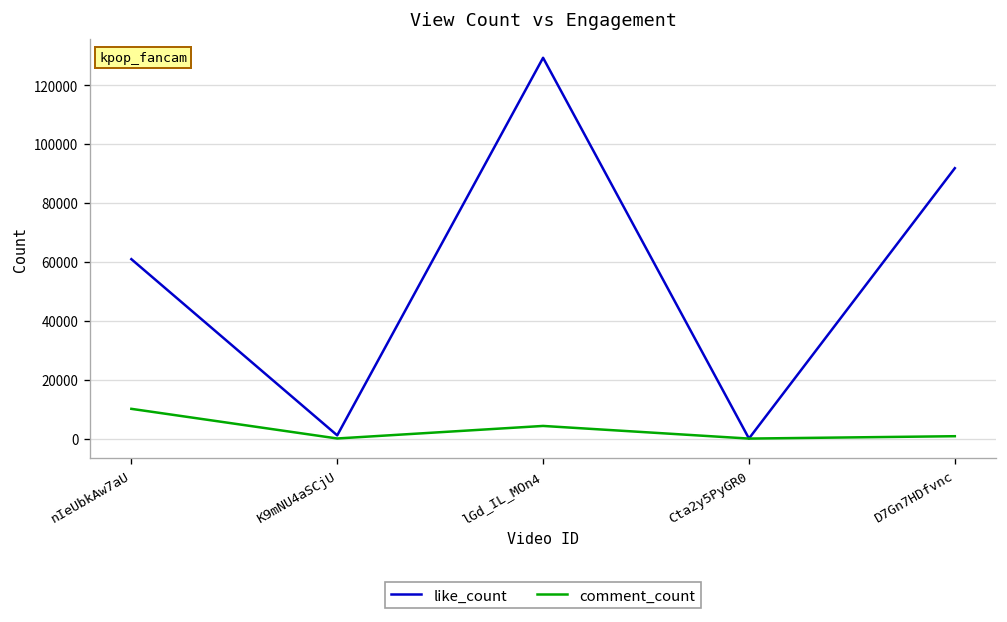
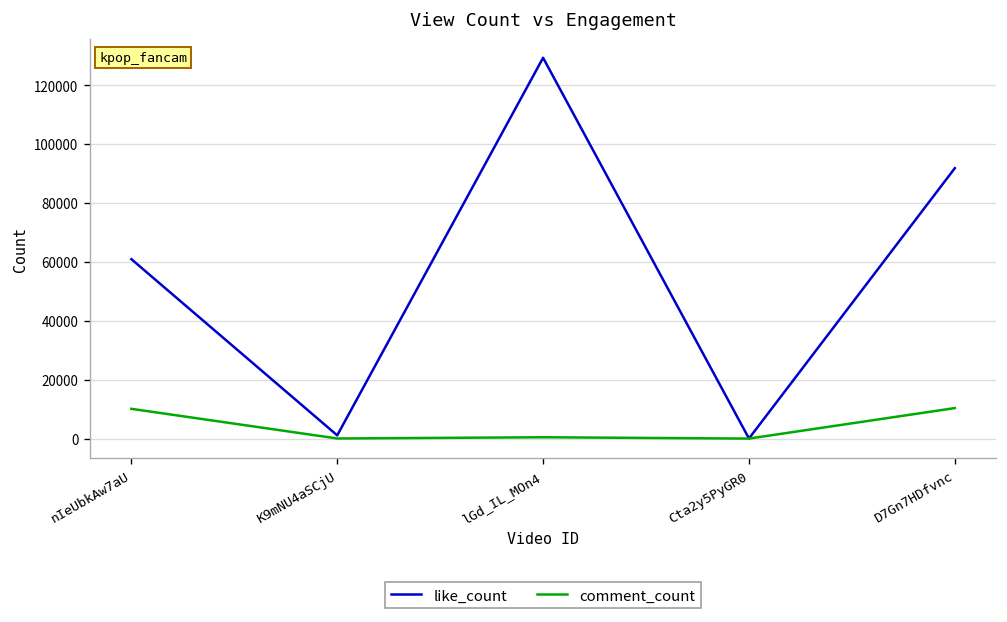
  {
    "like_count": {
      "nIeUbkAw7aU": 61000,
      "K9mNU4aSCjU": 1000,
      "lGd_IL_MOn4": 129000,
      "D7Gn7HDfvnc": 92000
    },
    "comment_count": {
      "nIeUbkAw7aU": 10000,
      "K9mNU4aSCjU": 0,
-     "lGd_IL_MOn4": 4000,
-     "D7Gn7HDfvnc": 1000
+     "lGd_IL_MOn4": 0,
+     "D7Gn7HDfvnc": 10000
    }
  }
